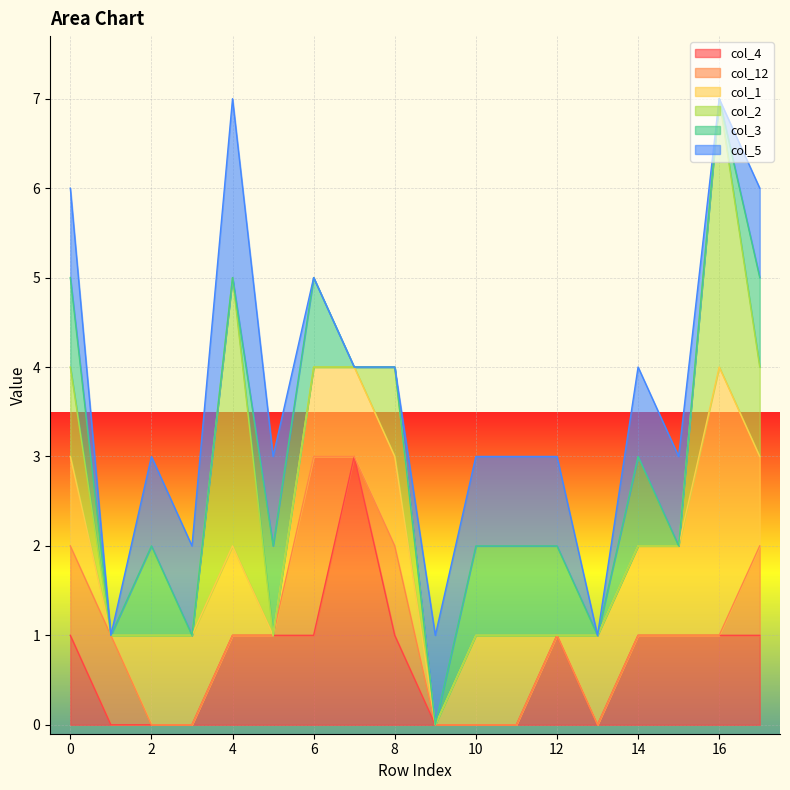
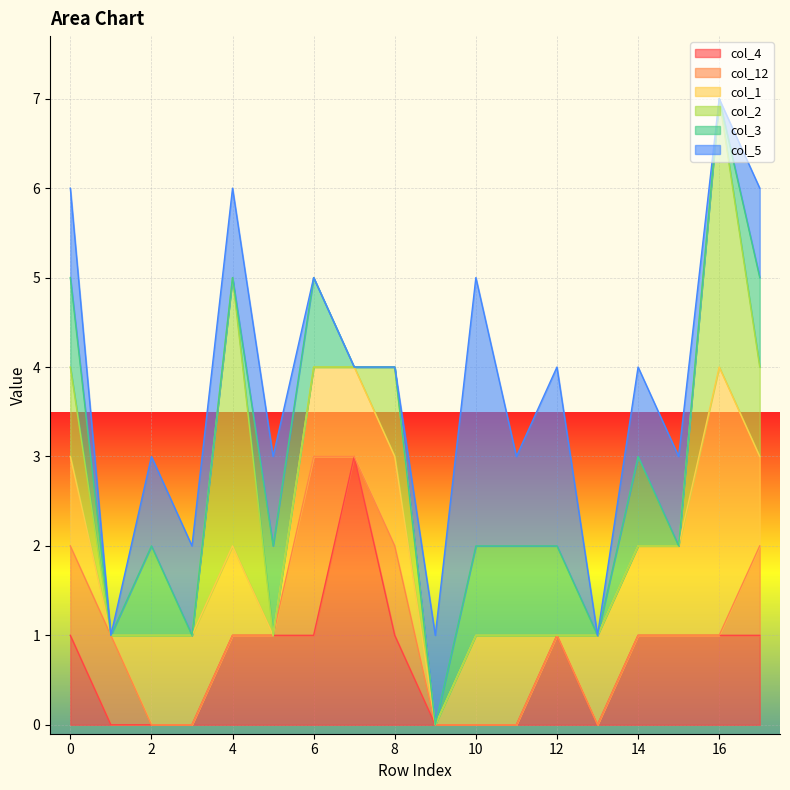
  {
    "col_4": {
      "0": 1,
      "6": 1,
      "8": 1
    },
    "col_12": {
      "0": 2,
      "6": 3,
      "8": 2
    },
    "col_1": {
      "0": 3,
      "4": 2,
      "8": 3,
      "16": 4
    },
    "col_2": {
      "0": 4
    },
    "col_3": {
      "0": 5,
      "2": 2,
      "10": 2,
      "12": 2,
      "14": 3
    },
    "col_5": {
      "0": 6,
      "2": 3,
-     "4": 2,
-     "10": 1,
-     "12": 1,
+     "4": 1,
+     "10": 3,
+     "12": 2,
      "14": 4
    }
  }
